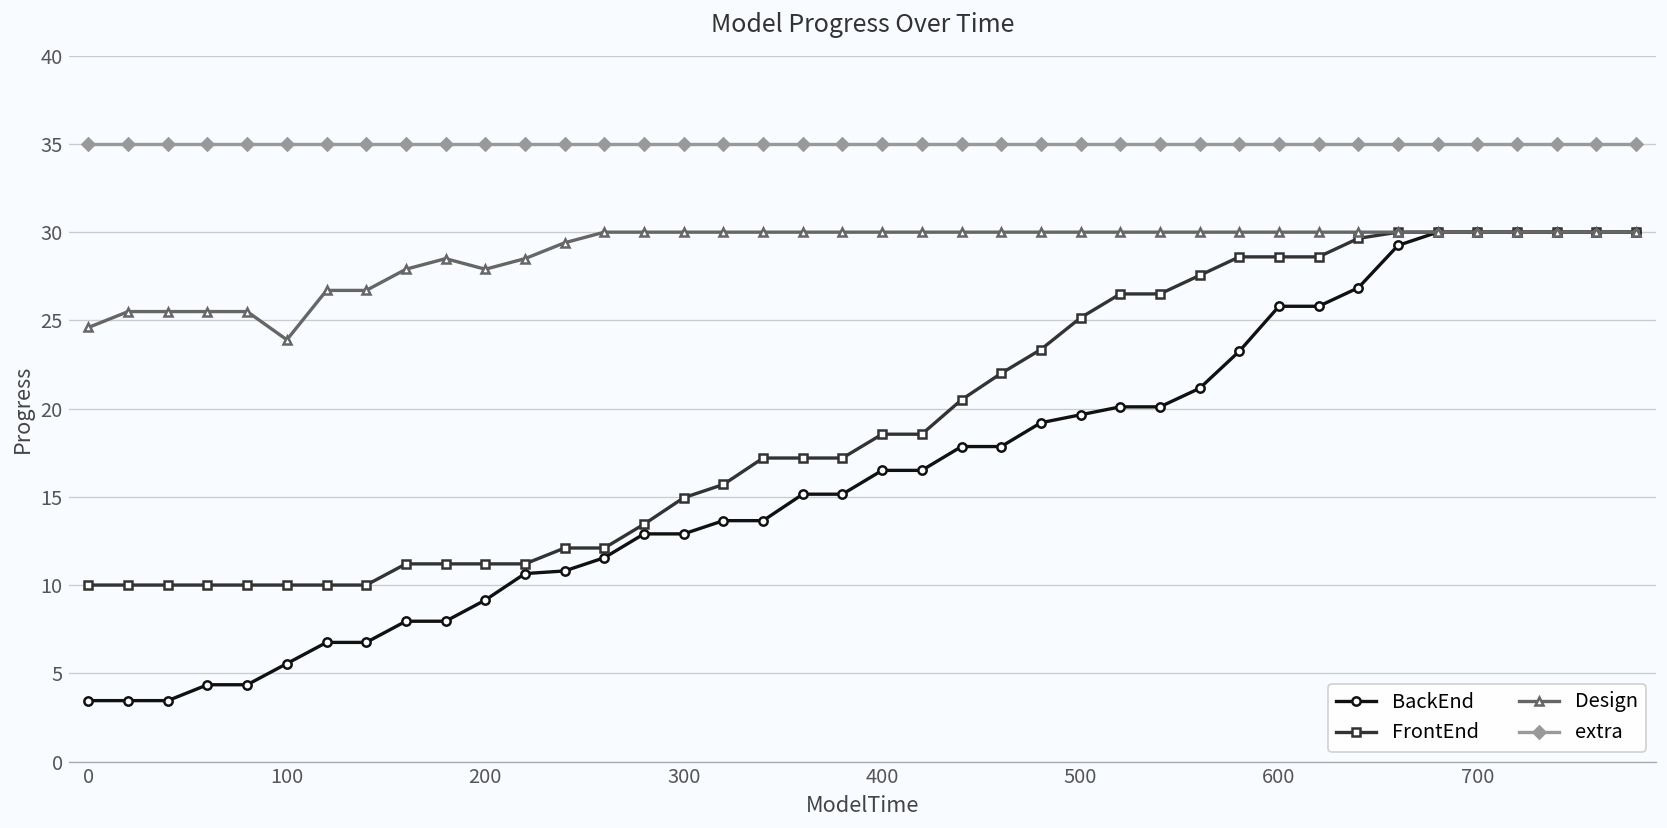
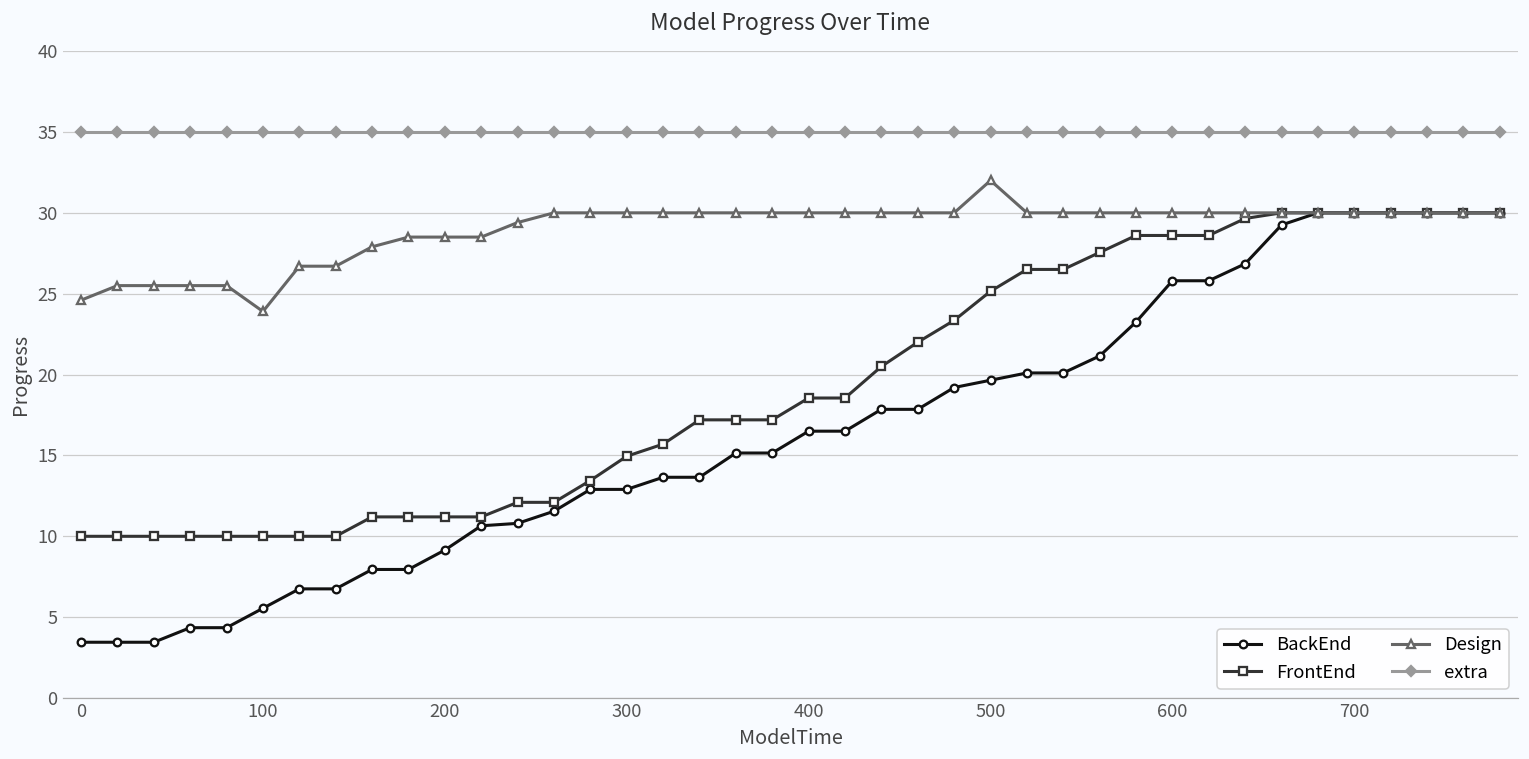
  {
    "Design": {
      "0": 24.6,
      "100": 23.9,
-     "200": 27.9,
+     "200": 28.5,
      "300": 30.0,
      "400": 30.0,
-     "500": 30,
+     "500": 32,
      "600": 30.0
    },
    "extra": {
      "0": 35.0,
      "100": 35.0,
      "200": 35.0,
      "300": 35.0,
      "400": 35.0,
      "500": 35.0,
      "600": 35.0,
      "700": 35.0
    }
  }
